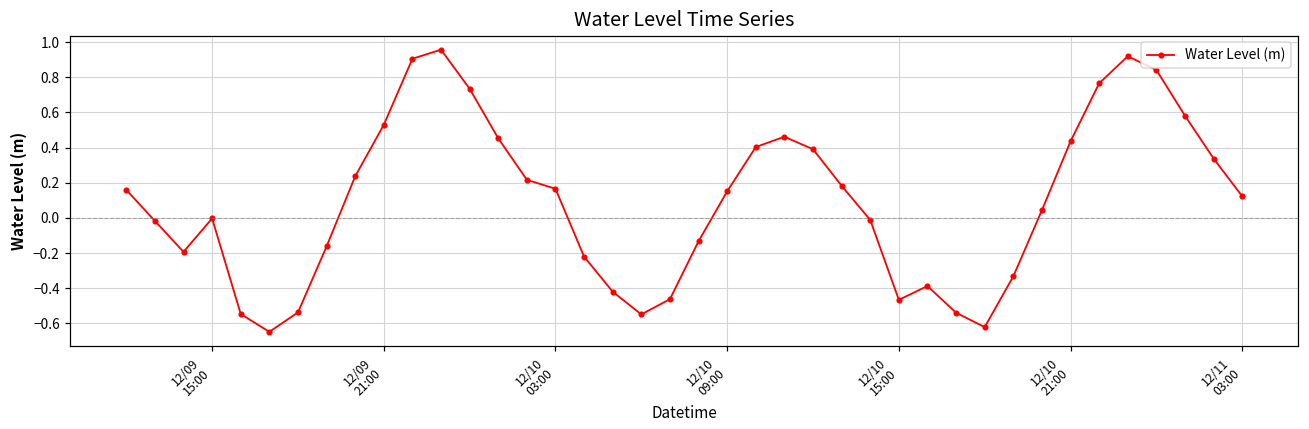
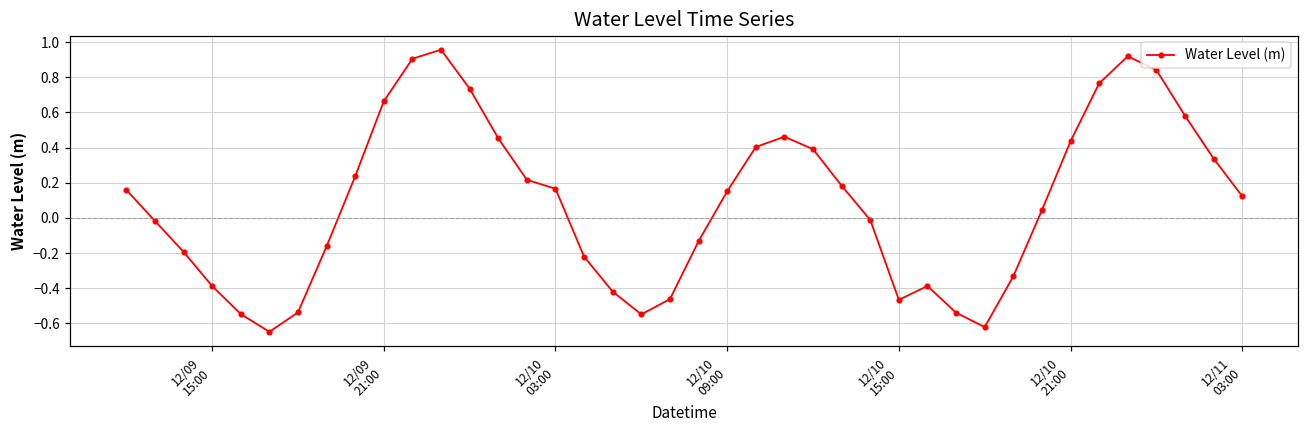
  {
-   "12/09 15:00": 0.00,
-   "12/09 21:00": 0.53,
+   "12/09 15:00": -0.39,
+   "12/09 21:00": 0.66,
    "12/10 03:00": 0.17,
    "12/10 09:00": 0.15,
    "12/10 15:00": -0.47,
    "12/10 21:00": 0.44,
    "12/11 03:00": 0.12
  }
